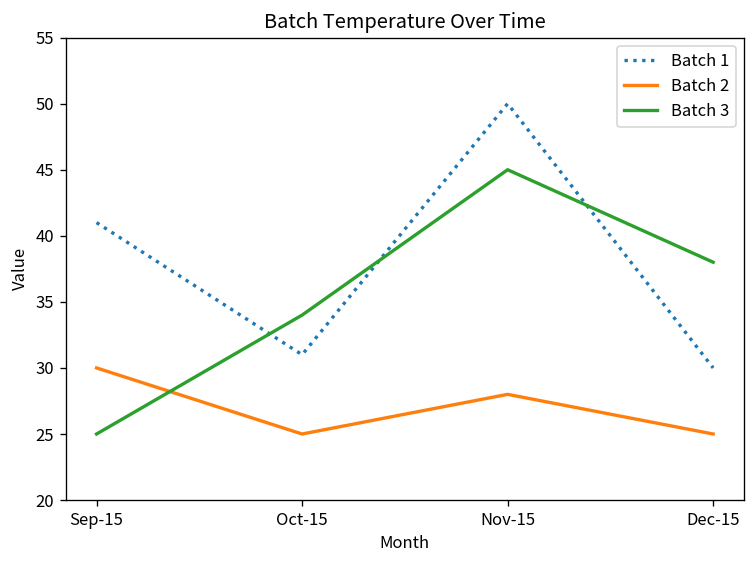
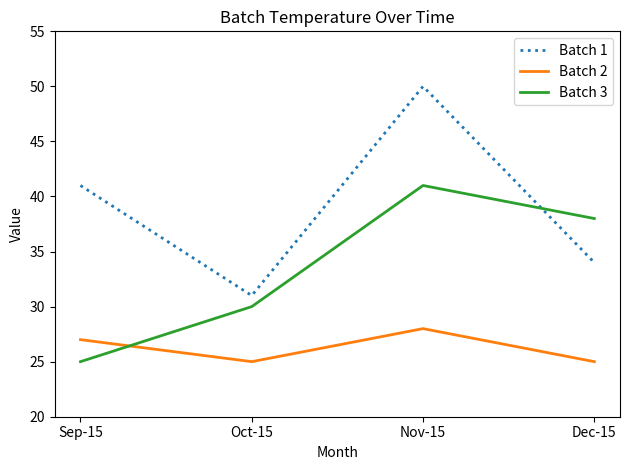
  {
    "Batch 1": {
      "Sep-15": 41,
      "Oct-15": 31,
      "Nov-15": 50,
-     "Dec-15": 30
+     "Dec-15": 34
    },
    "Batch 2": {
-     "Sep-15": 30,
+     "Sep-15": 27,
      "Oct-15": 25,
      "Nov-15": 28,
      "Dec-15": 25
    },
    "Batch 3": {
      "Sep-15": 25,
-     "Oct-15": 34,
-     "Nov-15": 45,
+     "Oct-15": 30,
+     "Nov-15": 41,
      "Dec-15": 38
    }
  }
